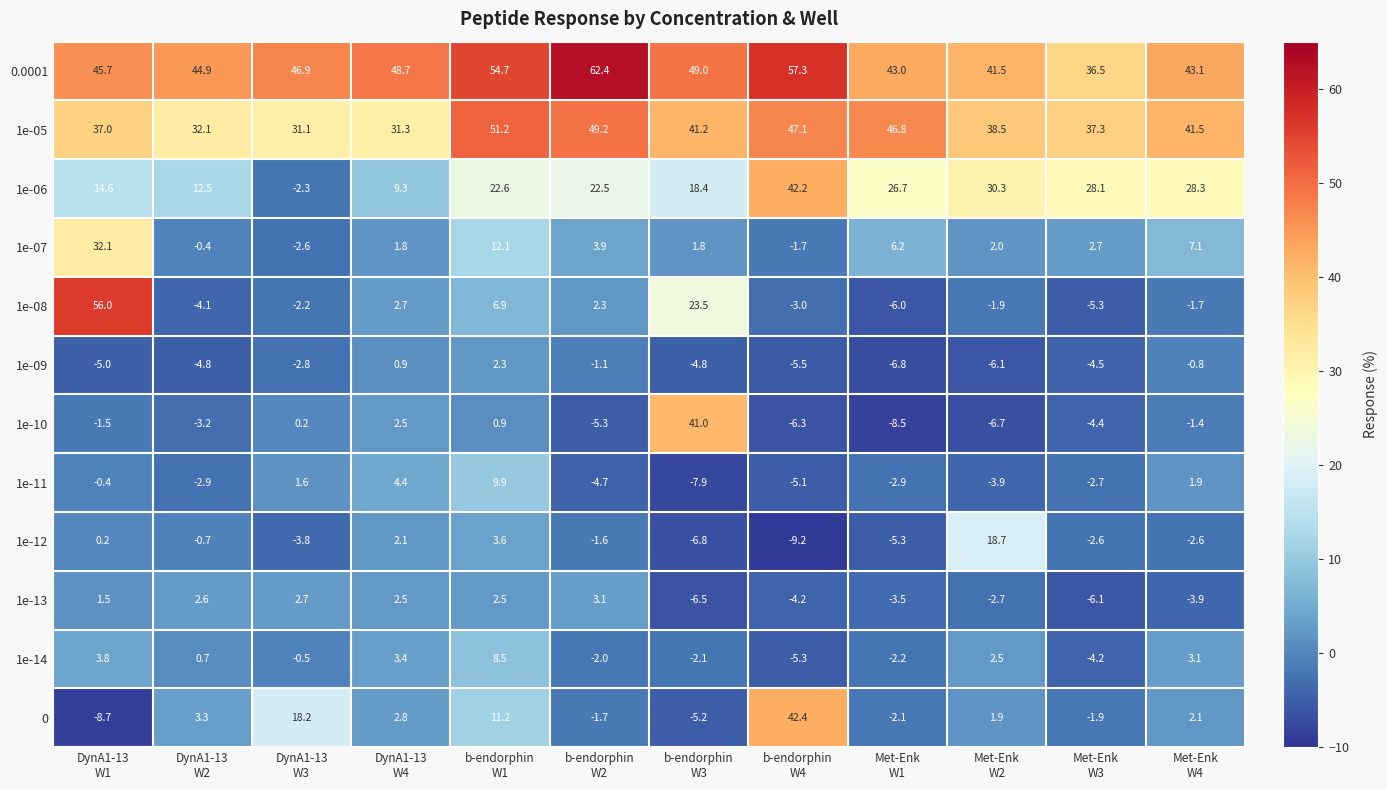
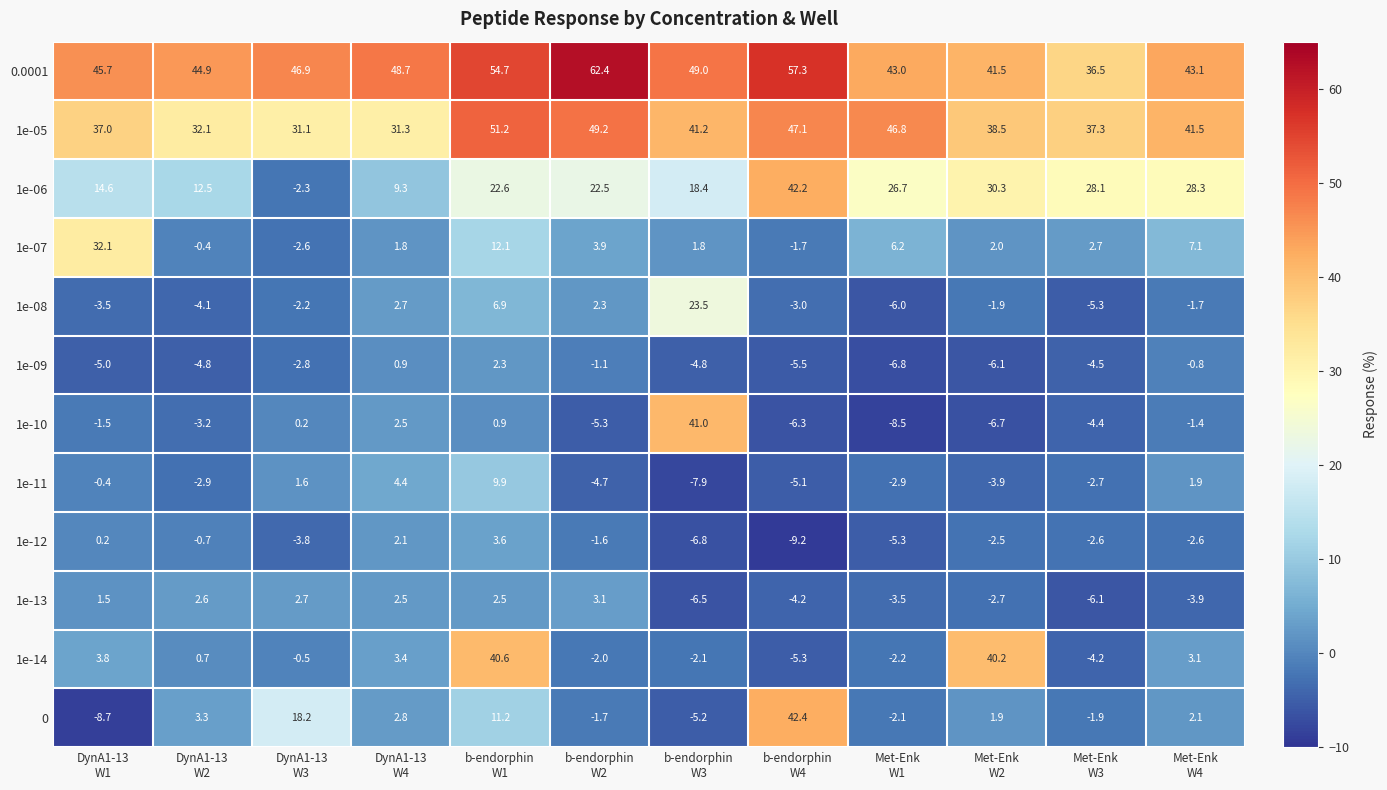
  {
    "0.0001": {
      "DynA1-13 W1": 45.7,
      "DynA1-13 W2": 44.9,
      "DynA1-13 W3": 46.9,
      "DynA1-13 W4": 48.7,
      "b-endorphin W1": 54.7,
      "b-endorphin W2": 62.4,
      "b-endorphin W3": 49.0,
      "b-endorphin W4": 57.3,
      "Met-Enk W1": 43.0,
      "Met-Enk W2": 41.5,
      "Met-Enk W3": 36.5,
      "Met-Enk W4": 43.1
    },
    "1e-05": {
      "DynA1-13 W1": 37.0,
      "DynA1-13 W2": 32.1,
      "DynA1-13 W3": 31.1,
      "DynA1-13 W4": 31.3,
      "b-endorphin W1": 51.2,
      "b-endorphin W2": 49.2,
      "b-endorphin W3": 41.2,
      "b-endorphin W4": 47.1,
      "Met-Enk W1": 46.8,
      "Met-Enk W2": 38.5,
      "Met-Enk W3": 37.3,
      "Met-Enk W4": 41.5
    },
    "1e-06": {
      "DynA1-13 W1": 14.6,
      "DynA1-13 W2": 12.5,
      "DynA1-13 W3": -2.3,
      "DynA1-13 W4": 9.3,
      "b-endorphin W1": 22.6,
      "b-endorphin W2": 22.5,
      "b-endorphin W3": 18.4,
      "b-endorphin W4": 42.2,
      "Met-Enk W1": 26.7,
      "Met-Enk W2": 30.3,
      "Met-Enk W3": 28.1,
      "Met-Enk W4": 28.3
    },
    "1e-07": {
      "DynA1-13 W1": 32.1,
      "DynA1-13 W2": -0.4,
      "DynA1-13 W3": -2.6,
      "DynA1-13 W4": 1.8,
      "b-endorphin W1": 12.1,
      "b-endorphin W2": 3.9,
      "b-endorphin W3": 1.8,
      "b-endorphin W4": -1.7,
      "Met-Enk W1": 6.2,
      "Met-Enk W2": 2.0,
      "Met-Enk W3": 2.7,
      "Met-Enk W4": 7.1
    },
    "1e-08": {
-     "DynA1-13 W1": 56.0,
+     "DynA1-13 W1": -3.5,
      "DynA1-13 W2": -4.1,
      "DynA1-13 W3": -2.2,
      "DynA1-13 W4": 2.7,
      "b-endorphin W1": 6.9,
      "b-endorphin W2": 2.3,
      "b-endorphin W3": 23.5,
      "b-endorphin W4": -3.0,
      "Met-Enk W1": -6.0,
      "Met-Enk W2": -1.9,
      "Met-Enk W3": -5.3,
      "Met-Enk W4": -1.7
    },
    "1e-09": {
      "DynA1-13 W1": -5.0,
      "DynA1-13 W2": -4.8,
      "DynA1-13 W3": -2.8,
      "DynA1-13 W4": 0.9,
      "b-endorphin W1": 2.3,
      "b-endorphin W2": -1.1,
      "b-endorphin W3": -4.8,
      "b-endorphin W4": -5.5,
      "Met-Enk W1": -6.8,
      "Met-Enk W2": -6.1,
      "Met-Enk W3": -4.5,
      "Met-Enk W4": -0.8
    },
    "1e-10": {
      "DynA1-13 W1": -1.5,
      "DynA1-13 W2": -3.2,
      "DynA1-13 W3": 0.2,
      "DynA1-13 W4": 2.5,
      "b-endorphin W1": 0.9,
      "b-endorphin W2": -5.3,
      "b-endorphin W3": 41.0,
      "b-endorphin W4": -6.3,
      "Met-Enk W1": -8.5,
      "Met-Enk W2": -6.7,
      "Met-Enk W3": -4.4,
      "Met-Enk W4": -1.4
    },
    "1e-11": {
      "DynA1-13 W1": -0.4,
      "DynA1-13 W2": -2.9,
      "DynA1-13 W3": 1.6,
      "DynA1-13 W4": 4.4,
      "b-endorphin W1": 9.9,
      "b-endorphin W2": -4.7,
      "b-endorphin W3": -7.9,
      "b-endorphin W4": -5.1,
      "Met-Enk W1": -2.9,
      "Met-Enk W2": -3.9,
      "Met-Enk W3": -2.7,
      "Met-Enk W4": 1.9
    },
    "1e-12": {
      "DynA1-13 W1": 0.2,
      "DynA1-13 W2": -0.7,
      "DynA1-13 W3": -3.8,
      "DynA1-13 W4": 2.1,
      "b-endorphin W1": 3.6,
      "b-endorphin W2": -1.6,
      "b-endorphin W3": -6.8,
      "b-endorphin W4": -9.2,
      "Met-Enk W1": -5.3,
-     "Met-Enk W2": 18.7,
+     "Met-Enk W2": -2.5,
      "Met-Enk W3": -2.6,
      "Met-Enk W4": -2.6
    },
    "1e-13": {
      "DynA1-13 W1": 1.5,
      "DynA1-13 W2": 2.6,
      "DynA1-13 W3": 2.7,
      "DynA1-13 W4": 2.5,
      "b-endorphin W1": 2.5,
      "b-endorphin W2": 3.1,
      "b-endorphin W3": -6.5,
      "b-endorphin W4": -4.2,
      "Met-Enk W1": -3.5,
      "Met-Enk W2": -2.7,
      "Met-Enk W3": -6.1,
      "Met-Enk W4": -3.9
    },
    "1e-14": {
      "DynA1-13 W1": 3.8,
      "DynA1-13 W2": 0.7,
      "DynA1-13 W3": -0.5,
      "DynA1-13 W4": 3.4,
-     "b-endorphin W1": 8.5,
+     "b-endorphin W1": 40.6,
      "b-endorphin W2": -2.0,
      "b-endorphin W3": -2.1,
      "b-endorphin W4": -5.3,
      "Met-Enk W1": -2.2,
-     "Met-Enk W2": 2.5,
+     "Met-Enk W2": 40.2,
      "Met-Enk W3": -4.2,
      "Met-Enk W4": 3.1
    },
    "0": {
      "DynA1-13 W1": -8.7,
      "DynA1-13 W2": 3.3,
      "DynA1-13 W3": 18.2,
      "DynA1-13 W4": 2.8,
      "b-endorphin W1": 11.2,
      "b-endorphin W2": -1.7,
      "b-endorphin W3": -5.2,
      "b-endorphin W4": 42.4,
      "Met-Enk W1": -2.1,
      "Met-Enk W2": 1.9,
      "Met-Enk W3": -1.9,
      "Met-Enk W4": 2.1
    }
  }
